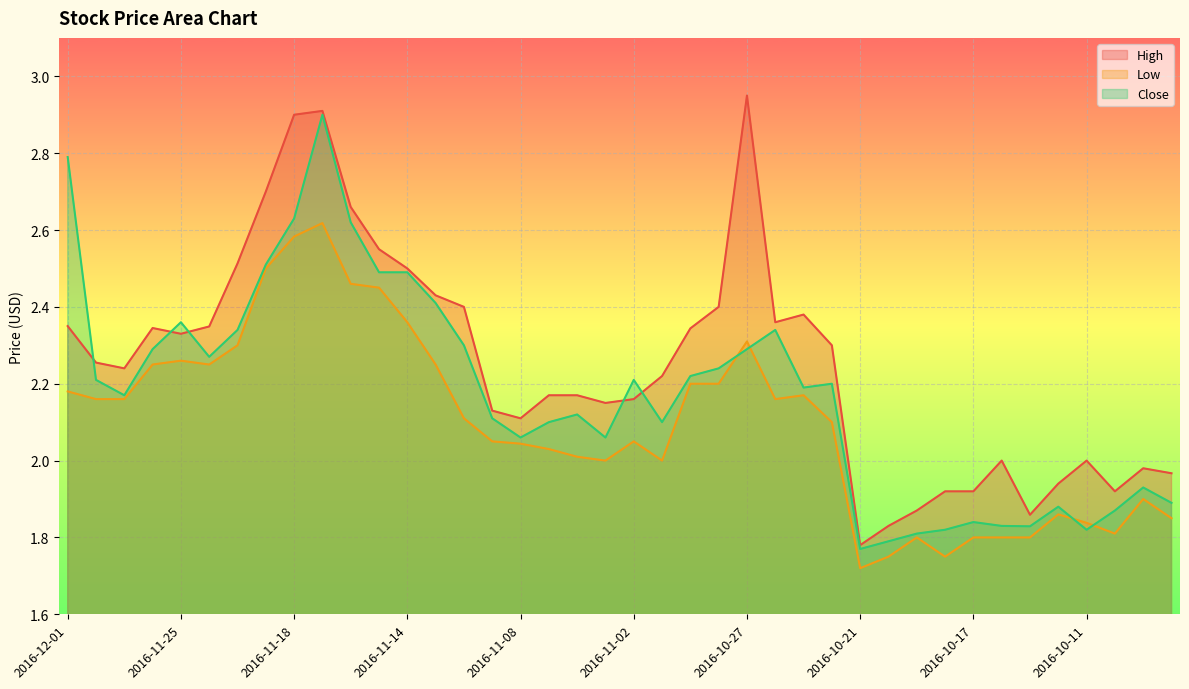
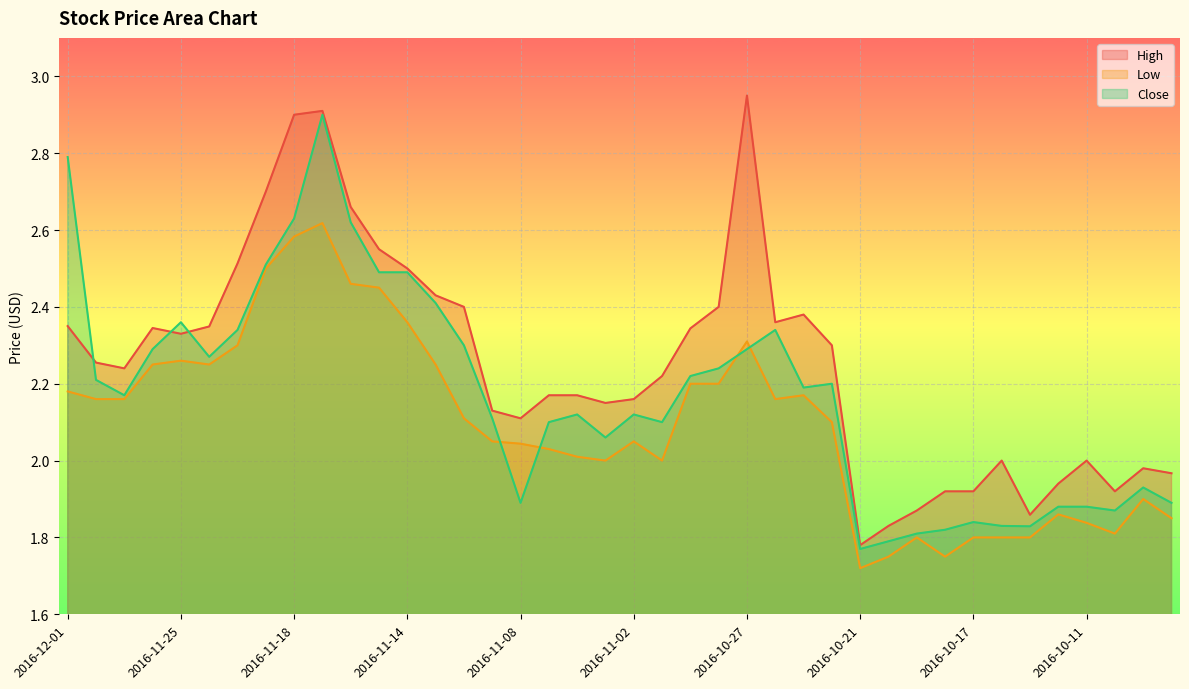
  {
    "Close": {
      "2016-12-01": 2.79,
      "2016-11-25": 2.36,
      "2016-11-18": 2.63,
      "2016-11-14": 2.49,
-     "2016-11-08": 2.06,
-     "2016-11-02": 2.21,
+     "2016-11-08": 1.89,
+     "2016-11-02": 2.12,
      "2016-10-27": 2.29,
      "2016-10-21": 1.77,
      "2016-10-17": 1.84,
-     "2016-10-11": 1.82
+     "2016-10-11": 1.88
    }
  }
